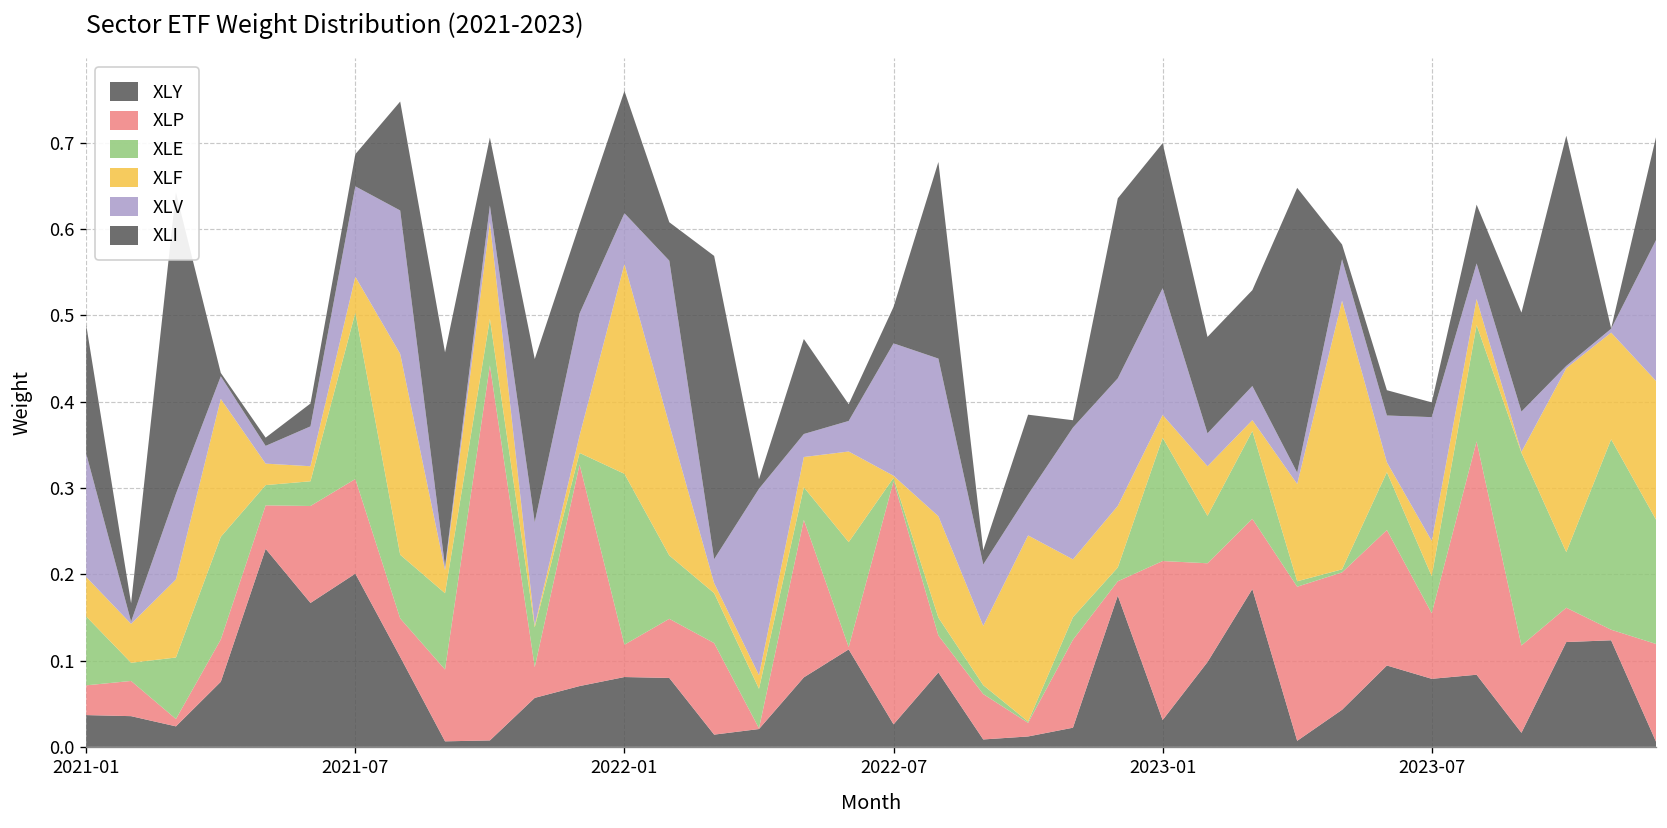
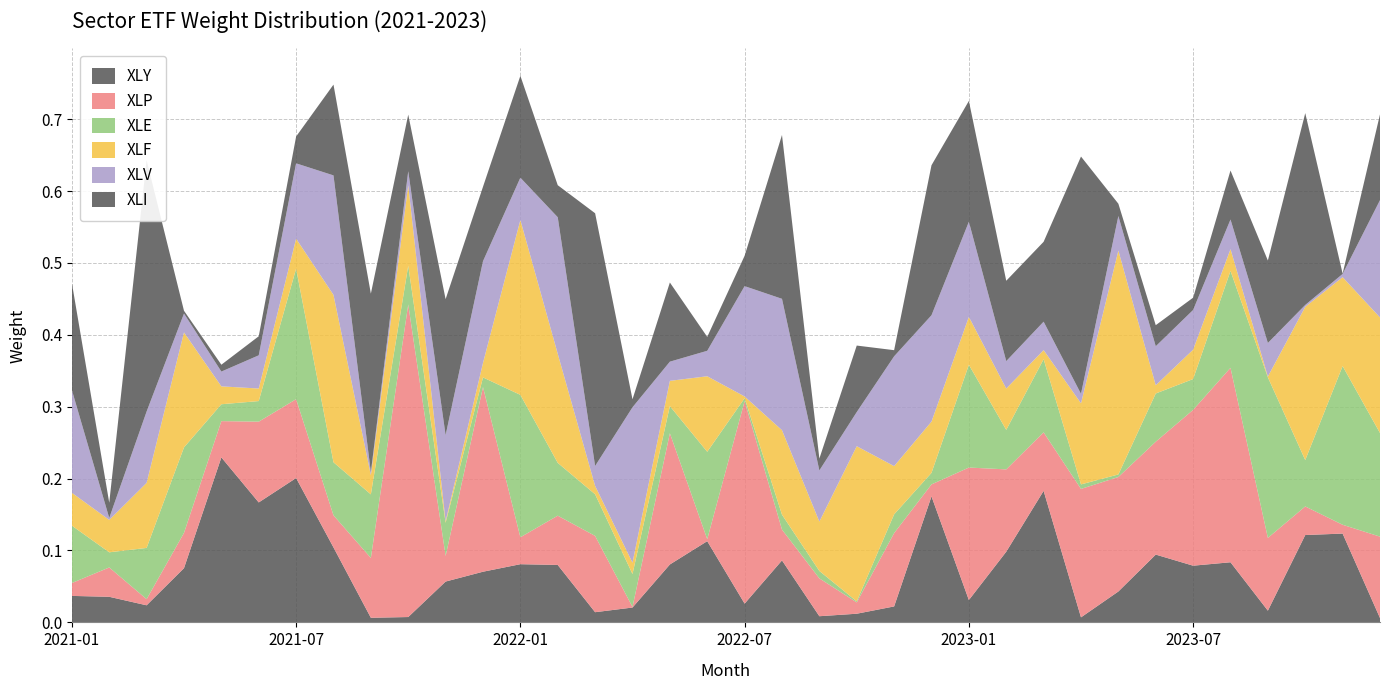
  {
    "XLP": {
-     "2021-01": 0.03,
+     "2021-01": 0.02,
      "2021-07": 0.11,
      "2022-01": 0.04,
      "2022-07": 0.28,
      "2023-01": 0.18,
-     "2023-07": 0.08
+     "2023-07": 0.22
    },
    "XLE": {
      "2021-01": 0.08,
-     "2021-07": 0.19,
+     "2021-07": 0.18,
      "2022-01": 0.20,
      "2023-01": 0.14,
      "2023-07": 0.04
    },
    "XLF": {
      "2021-01": 0.05,
      "2021-07": 0.04,
      "2022-01": 0.24,
-     "2023-01": 0.03,
+     "2023-01": 0.07,
      "2023-07": 0.04
    },
    "XLV": {
      "2021-01": 0.14,
      "2021-07": 0.10,
      "2022-01": 0.06,
      "2022-07": 0.15,
-     "2023-01": 0.15,
-     "2023-07": 0.14
+     "2023-01": 0.13,
+     "2023-07": 0.06
    }
  }
